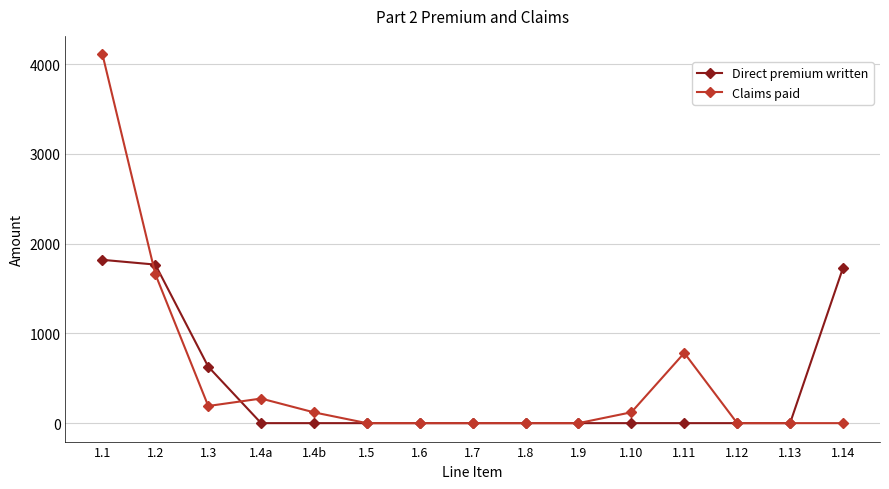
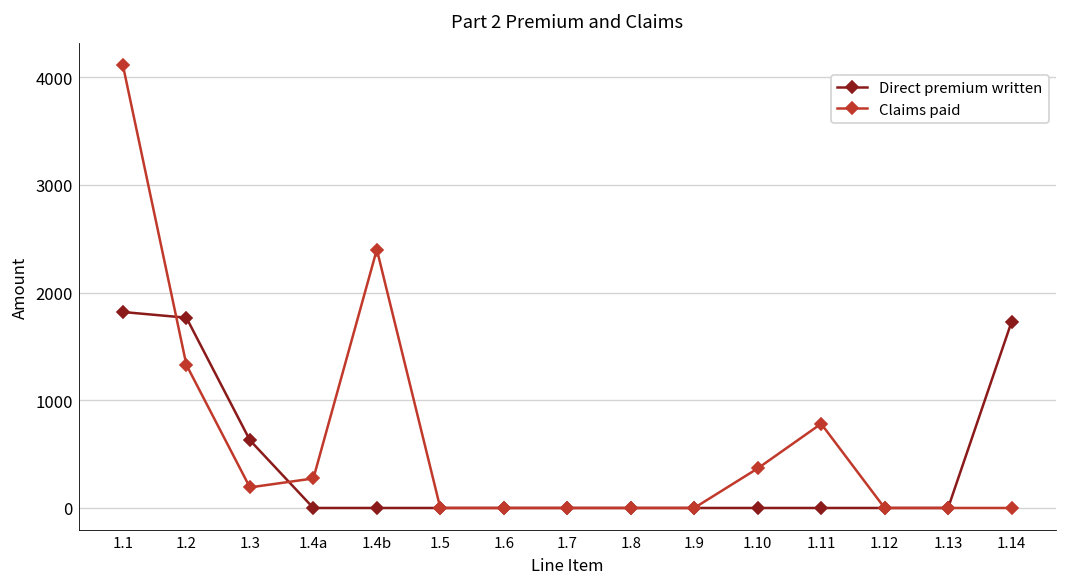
  {
    "Direct premium written": {
      "1.1": 1800,
      "1.2": 1800,
      "1.3": 600,
      "1.4a": 0,
      "1.4b": 0,
      "1.10": 0,
      "1.11": 0,
      "1.14": 1700
    },
    "Claims paid": {
      "1.1": 4100,
-     "1.2": 1700,
+     "1.2": 1300,
      "1.3": 200,
      "1.4a": 300,
-     "1.4b": 100,
-     "1.10": 100,
+     "1.4b": 2400,
+     "1.10": 400,
      "1.11": 800,
      "1.14": 0
    }
  }
